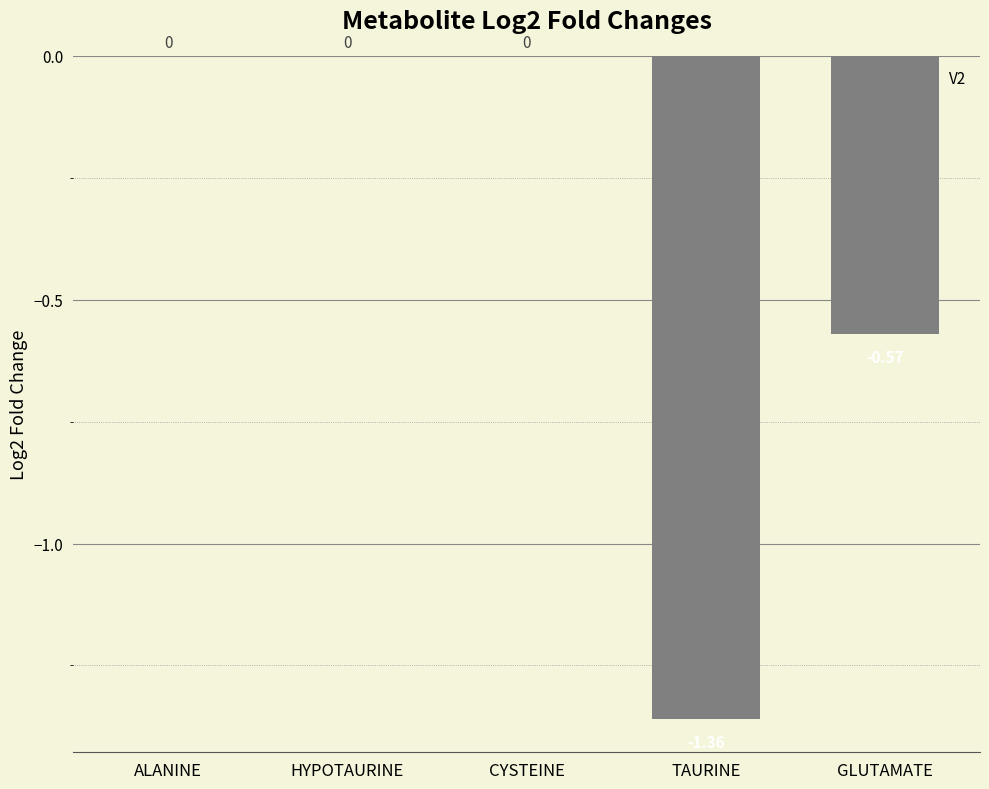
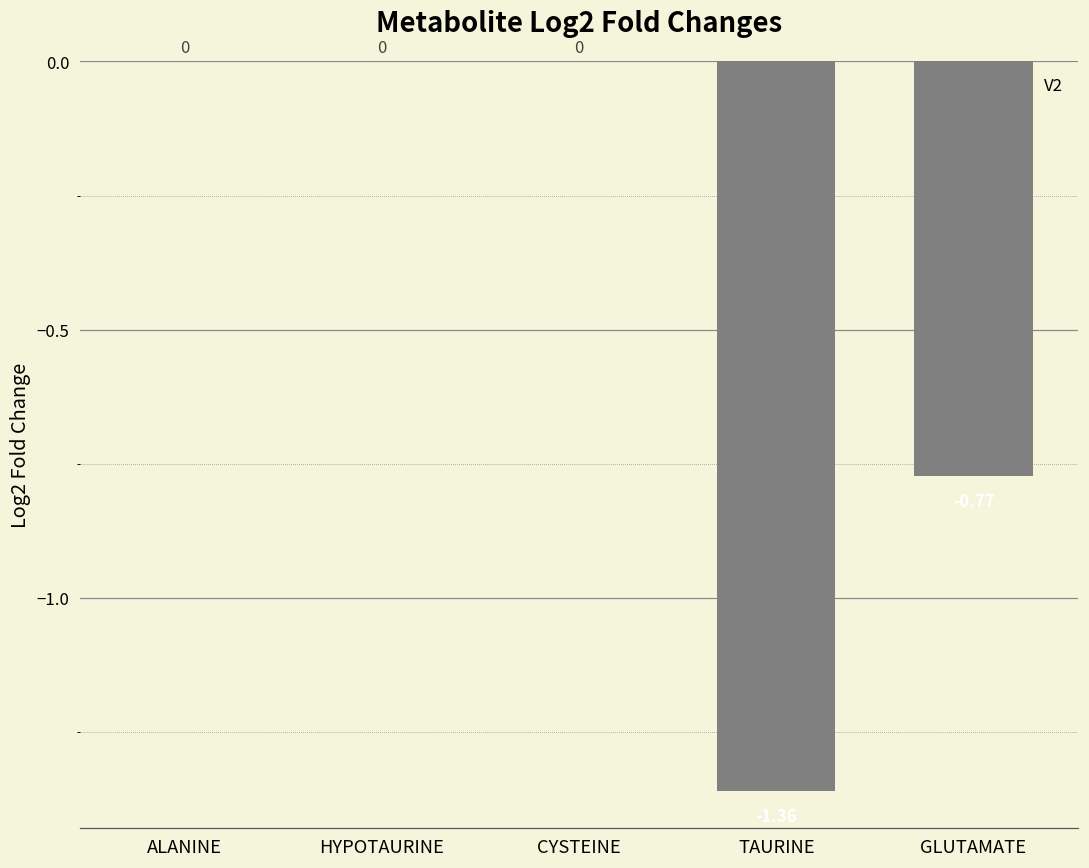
  {
    "TAURINE": -1.36,
-   "GLUTAMATE": -0.57
+   "GLUTAMATE": -0.77
  }
